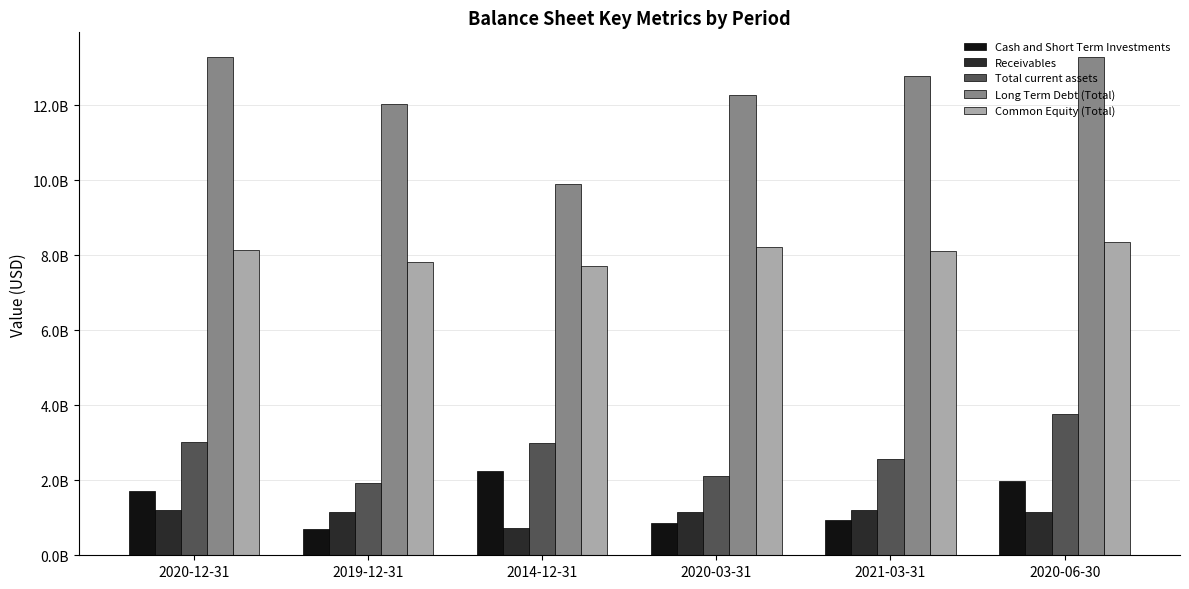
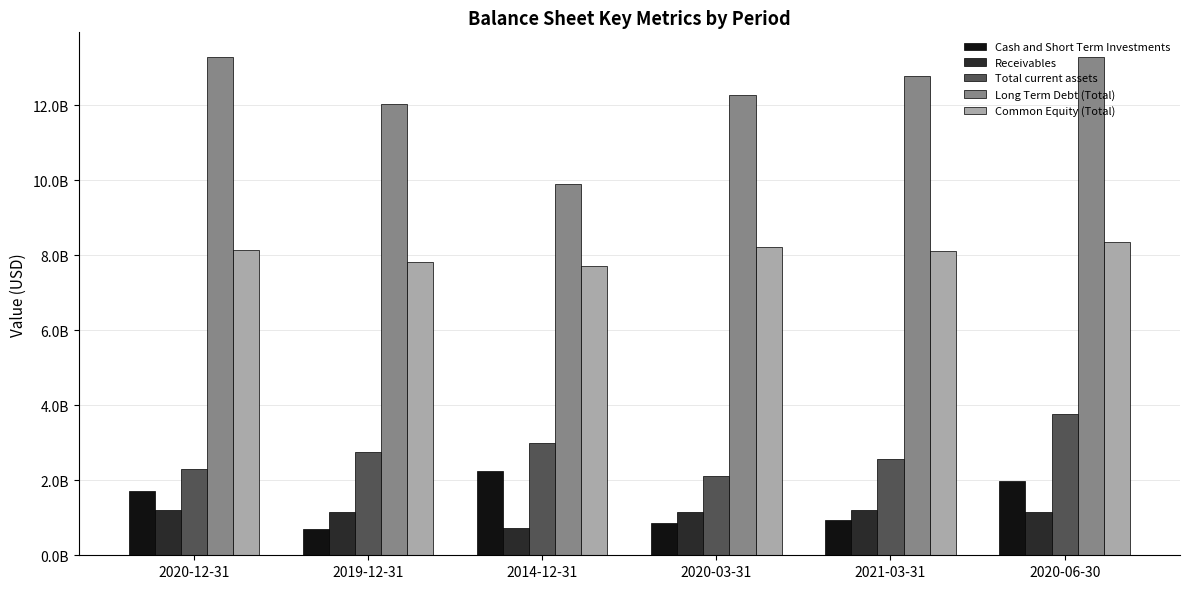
  {
    "Total current assets": {
-     "2020-12-31": 3000000000,
-     "2019-12-31": 1900000000,
+     "2020-12-31": 2300000000,
+     "2019-12-31": 2800000000,
      "2014-12-31": 3000000000,
      "2020-03-31": 2100000000,
      "2021-03-31": 2600000000,
      "2020-06-30": 3800000000
    }
  }
